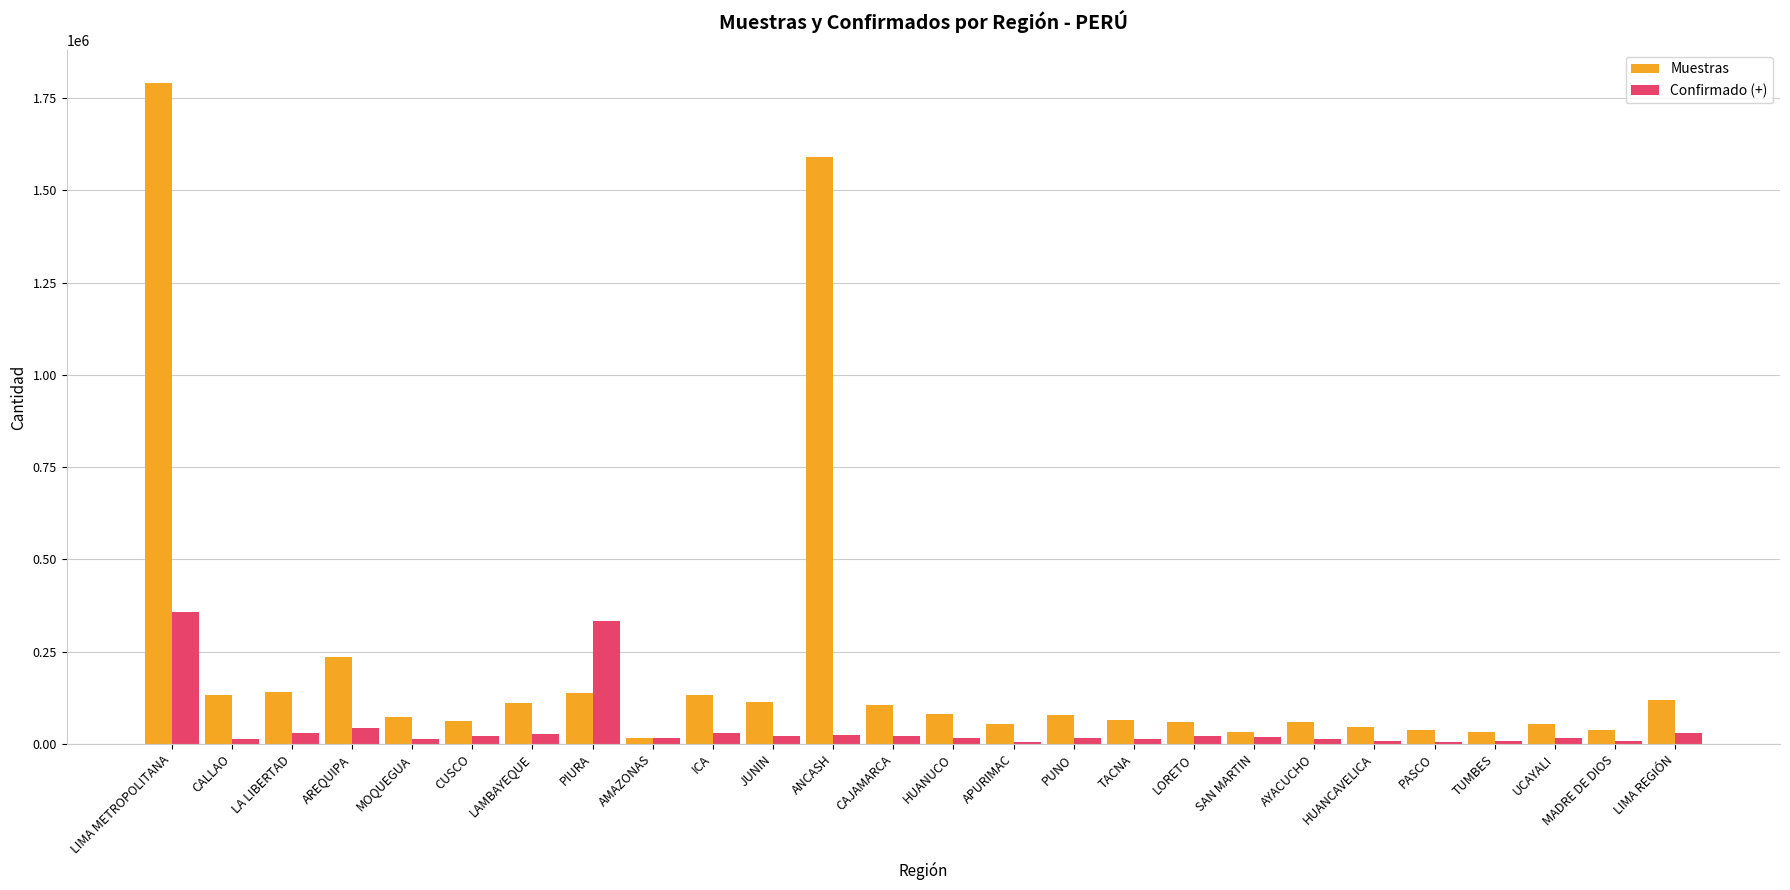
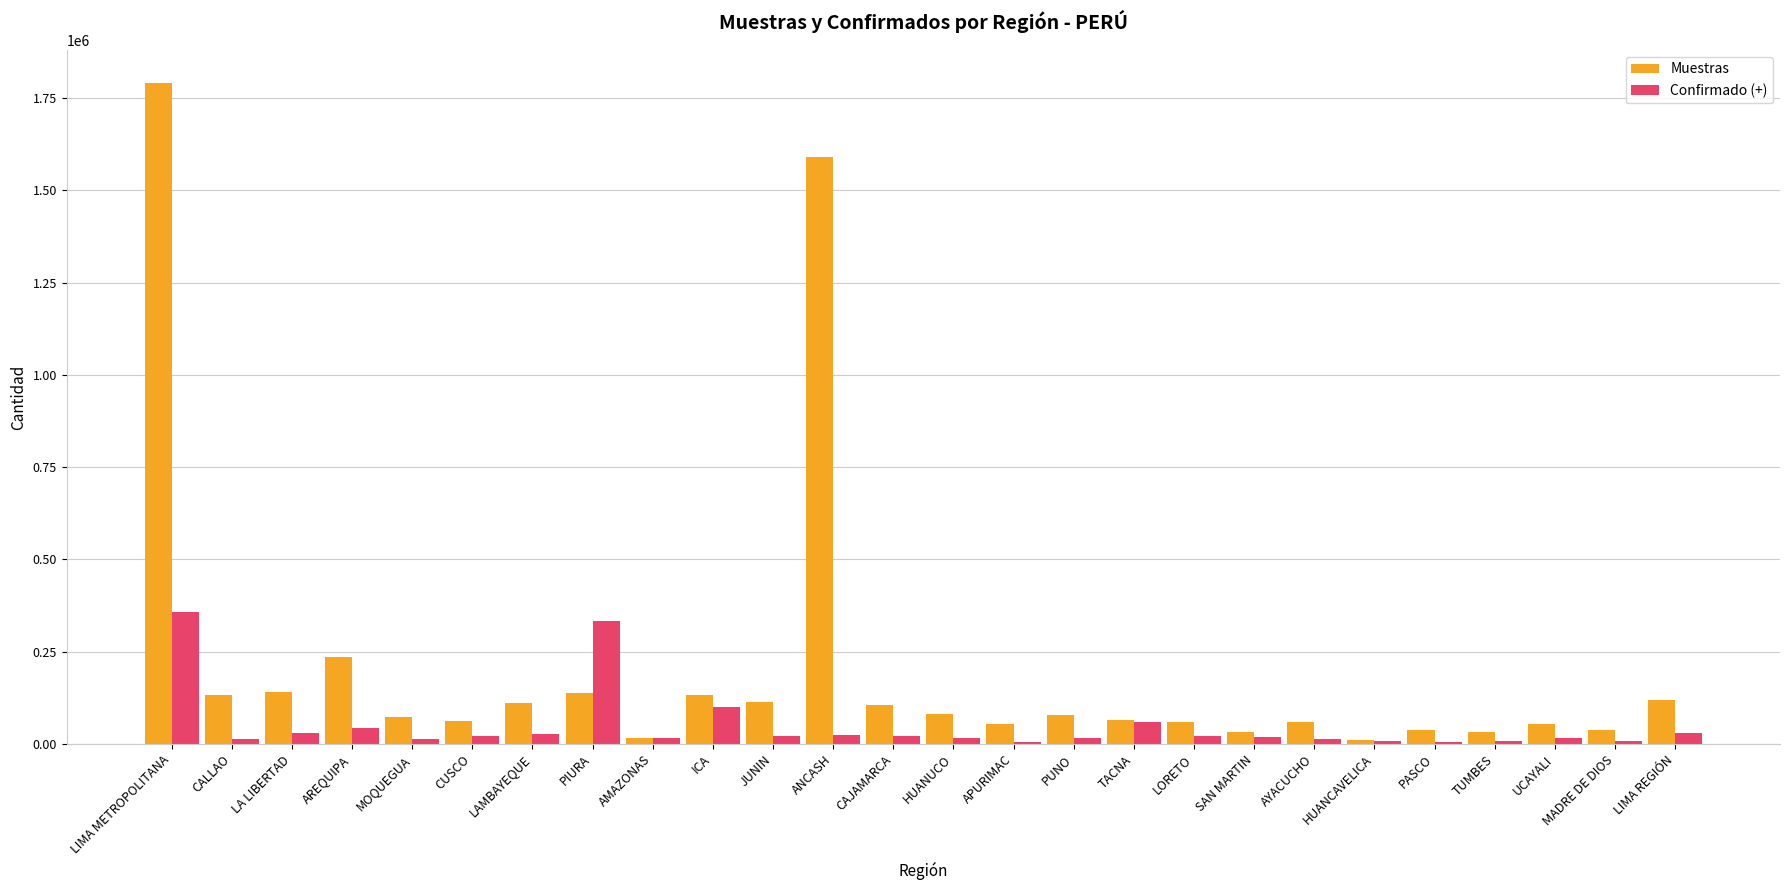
  {
    "Muestras": {
      "LIMA METROPOLITANA": 1790000,
      "CALLAO": 130000,
      "LA LIBERTAD": 140000,
      "AREQUIPA": 240000,
      "MOQUEGUA": 70000,
      "CUSCO": 60000,
      "LAMBAYEQUE": 110000,
      "PIURA": 140000,
      "AMAZONAS": 20000,
      "ICA": 130000,
      "JUNIN": 110000,
      "ANCASH": 1590000,
      "CAJAMARCA": 110000,
      "HUANUCO": 80000,
      "APURIMAC": 50000,
      "PUNO": 80000,
      "TACNA": 70000,
      "LORETO": 60000,
      "SAN MARTIN": 30000,
      "AYACUCHO": 60000,
-     "HUANCAVELICA": 50000,
+     "HUANCAVELICA": 10000,
      "PASCO": 40000,
      "TUMBES": 30000,
      "UCAYALI": 50000,
      "MADRE DE DIOS": 40000,
      "LIMA REGIÓN": 120000
    },
    "Confirmado (+)": {
      "LIMA METROPOLITANA": 360000,
      "CALLAO": 10000,
      "LA LIBERTAD": 30000,
      "AREQUIPA": 40000,
      "MOQUEGUA": 10000,
      "CUSCO": 20000,
      "LAMBAYEQUE": 30000,
      "PIURA": 330000,
      "AMAZONAS": 20000,
-     "ICA": 30000,
+     "ICA": 100000,
      "JUNIN": 20000,
      "ANCASH": 20000,
      "CAJAMARCA": 20000,
      "HUANUCO": 20000,
      "PUNO": 20000,
-     "TACNA": 10000,
+     "TACNA": 60000,
      "LORETO": 20000,
      "SAN MARTIN": 20000,
      "AYACUCHO": 10000,
      "HUANCAVELICA": 10000,
      "TUMBES": 10000,
      "UCAYALI": 20000,
      "MADRE DE DIOS": 10000,
      "LIMA REGIÓN": 30000
    }
  }
